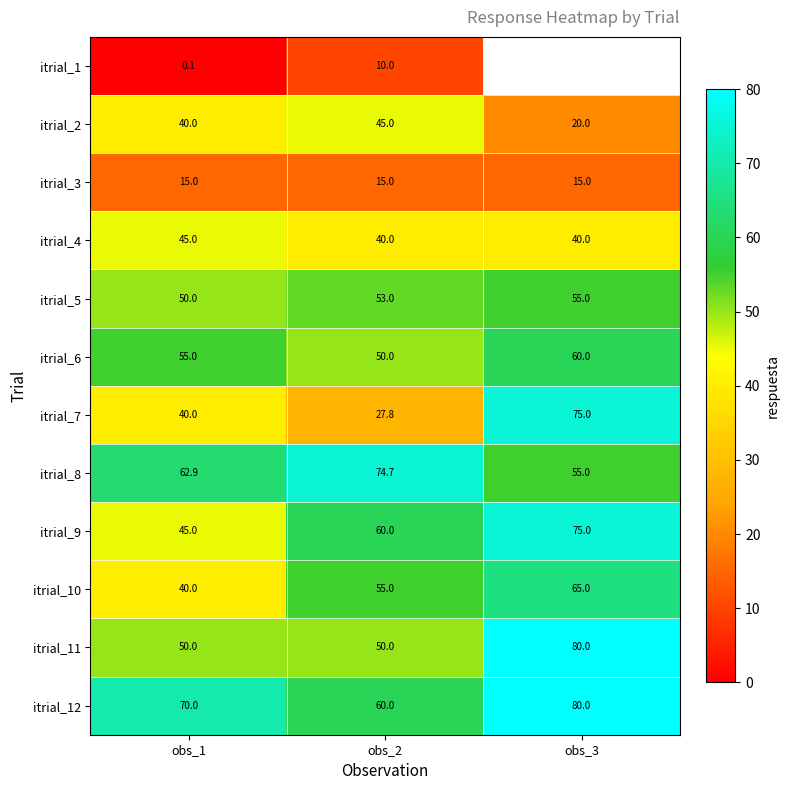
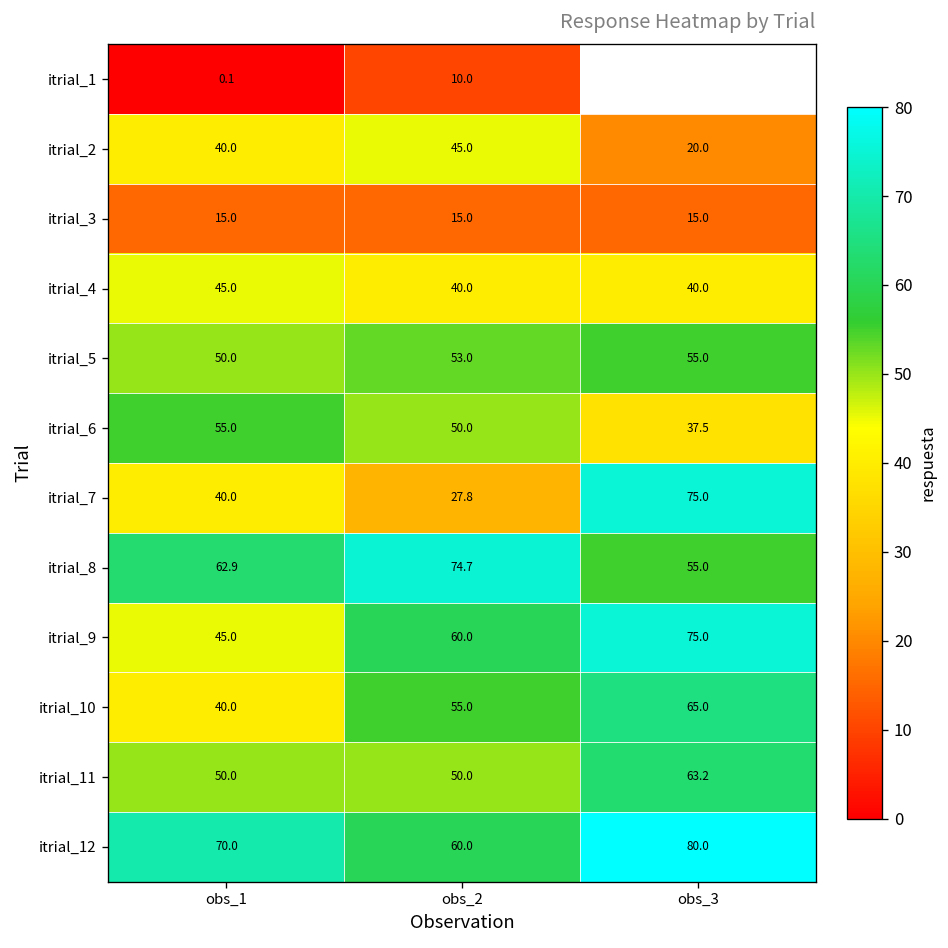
  {
    "itrial_1": {
      "obs_1": 0.1,
      "obs_2": 10.0
    },
    "itrial_2": {
      "obs_1": 40.0,
      "obs_2": 45.0,
      "obs_3": 20.0
    },
    "itrial_3": {
      "obs_1": 15.0,
      "obs_2": 15.0,
      "obs_3": 15.0
    },
    "itrial_4": {
      "obs_1": 45.0,
      "obs_2": 40.0,
      "obs_3": 40.0
    },
    "itrial_5": {
      "obs_1": 50.0,
      "obs_2": 53.0,
      "obs_3": 55.0
    },
    "itrial_6": {
      "obs_1": 55.0,
      "obs_2": 50.0,
-     "obs_3": 60.0
+     "obs_3": 37.5
    },
    "itrial_7": {
      "obs_1": 40.0,
      "obs_2": 27.8,
      "obs_3": 75.0
    },
    "itrial_8": {
      "obs_1": 62.9,
      "obs_2": 74.7,
      "obs_3": 55.0
    },
    "itrial_9": {
      "obs_1": 45.0,
      "obs_2": 60.0,
      "obs_3": 75.0
    },
    "itrial_10": {
      "obs_1": 40.0,
      "obs_2": 55.0,
      "obs_3": 65.0
    },
    "itrial_11": {
      "obs_1": 50.0,
      "obs_2": 50.0,
-     "obs_3": 80.0
+     "obs_3": 63.2
    },
    "itrial_12": {
      "obs_1": 70.0,
      "obs_2": 60.0,
      "obs_3": 80.0
    }
  }
